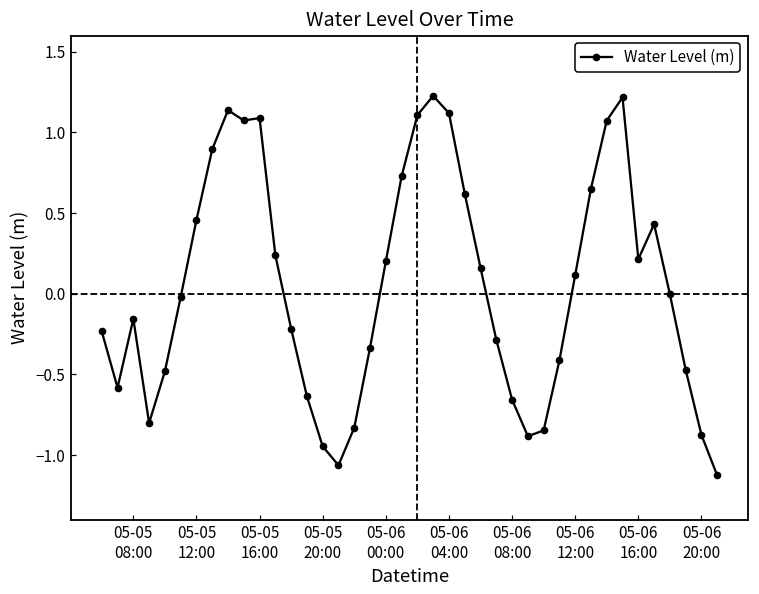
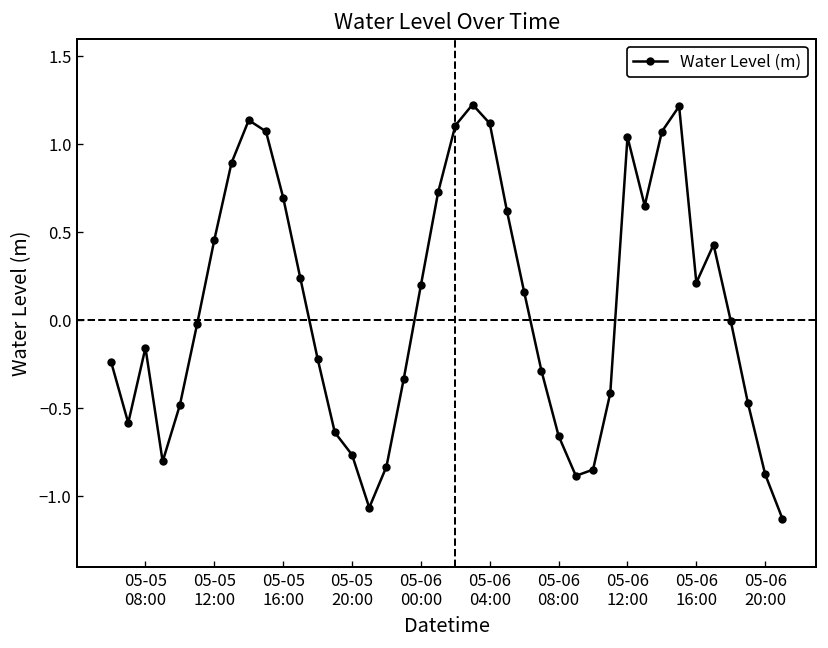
  {
    "05-05 08:00": -0.16,
    "05-05 12:00": 0.46,
-   "05-05 16:00": 1.09,
-   "05-05 20:00": -0.95,
+   "05-05 16:00": 0.70,
+   "05-05 20:00": -0.76,
    "05-06 00:00": 0.20,
    "05-06 04:00": 1.12,
    "05-06 08:00": -0.66,
-   "05-06 12:00": 0.12,
+   "05-06 12:00": 1.04,
    "05-06 16:00": 0.21,
    "05-06 20:00": -0.88
  }
